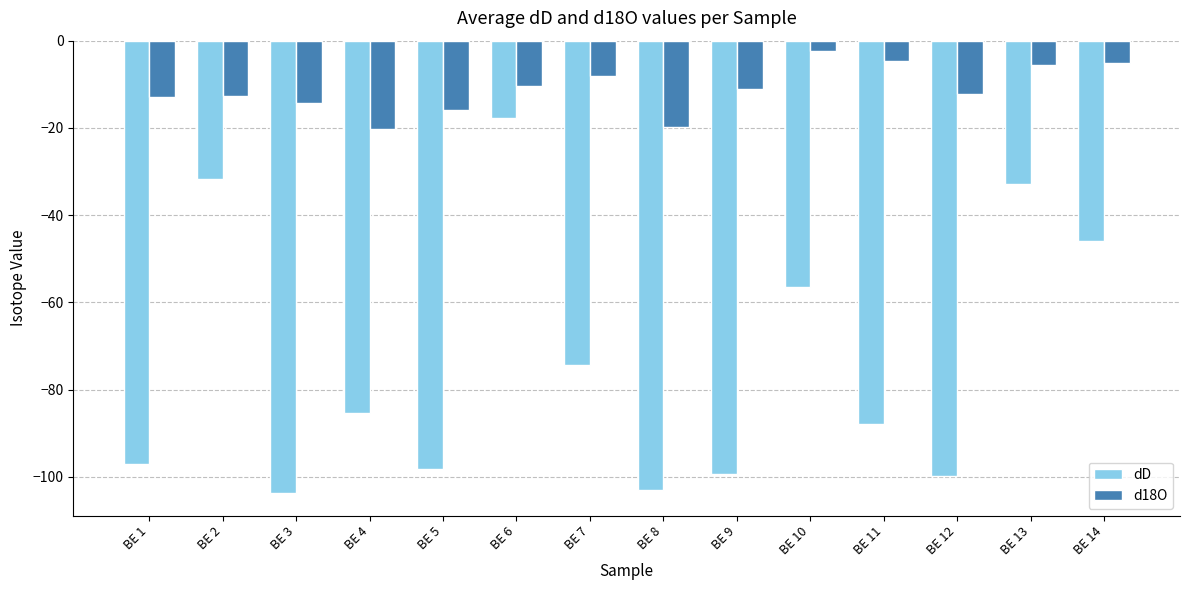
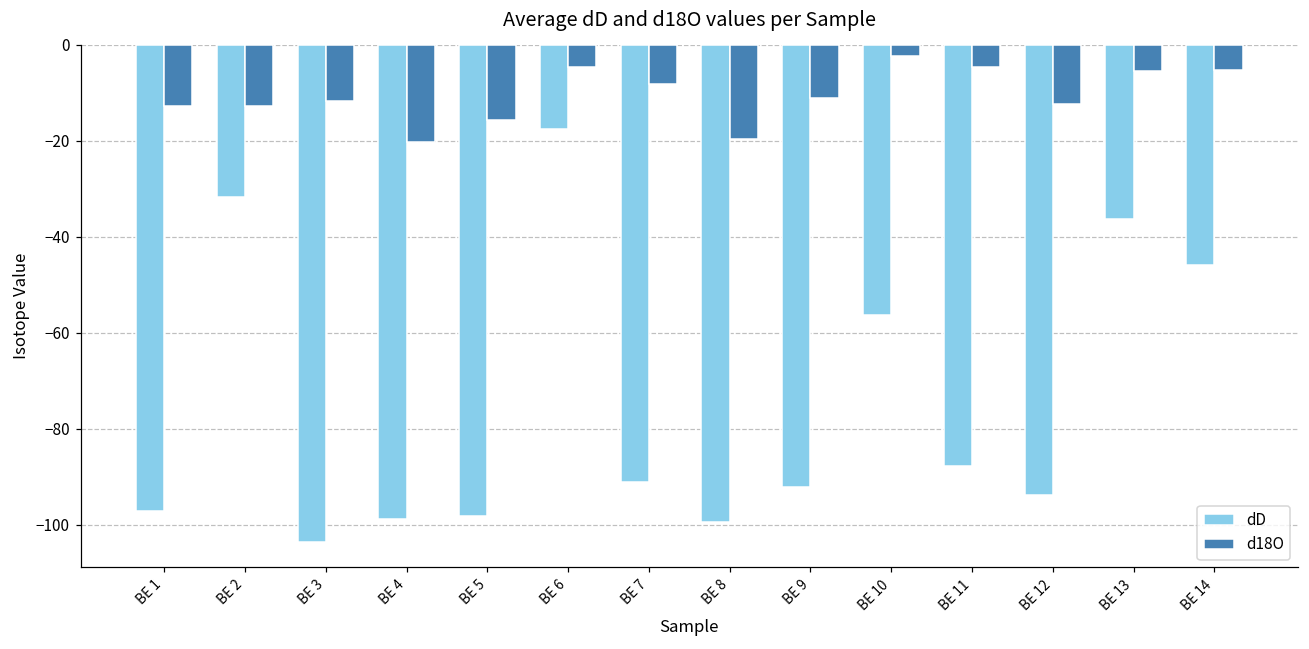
  {
    "dD": {
      "BE 1": -97,
      "BE 2": -32,
      "BE 3": -104,
-     "BE 4": -85,
+     "BE 4": -99,
      "BE 5": -98,
      "BE 6": -18,
-     "BE 7": -74,
-     "BE 8": -103,
-     "BE 9": -99,
+     "BE 7": -91,
+     "BE 8": -99,
+     "BE 9": -92,
      "BE 10": -56,
      "BE 11": -88,
-     "BE 12": -100,
-     "BE 13": -33,
+     "BE 12": -94,
+     "BE 13": -36,
      "BE 14": -46
    },
    "d18O": {
      "BE 1": -13,
      "BE 2": -13,
-     "BE 3": -14,
+     "BE 3": -12,
      "BE 4": -20,
      "BE 5": -16,
-     "BE 6": -10,
+     "BE 6": -5,
      "BE 7": -8,
      "BE 8": -20,
      "BE 9": -11,
      "BE 10": -2,
      "BE 11": -5,
      "BE 12": -12,
      "BE 13": -6,
      "BE 14": -5
    }
  }
